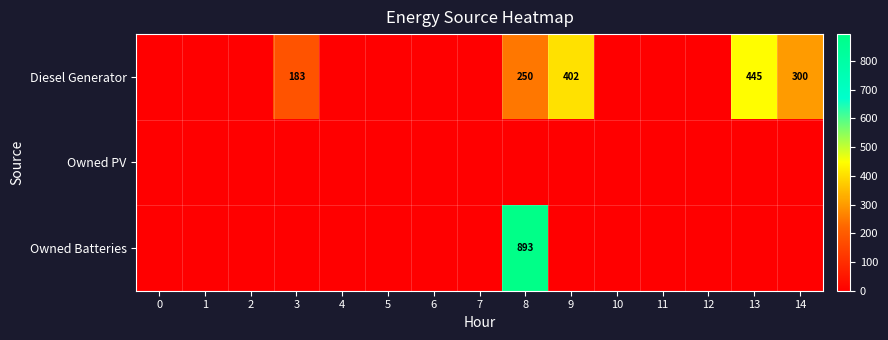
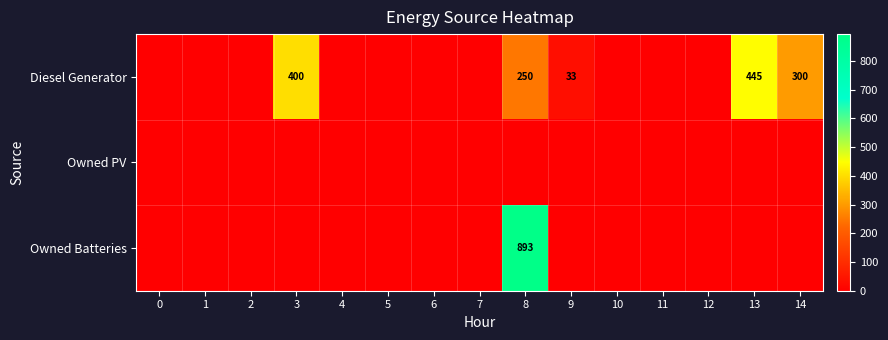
  {
    "Diesel Generator": {
-     "3": 183,
+     "3": 400,
      "8": 250,
-     "9": 402,
+     "9": 33,
      "13": 445,
      "14": 300
    },
    "Owned Batteries": {
      "8": 893
    }
  }
